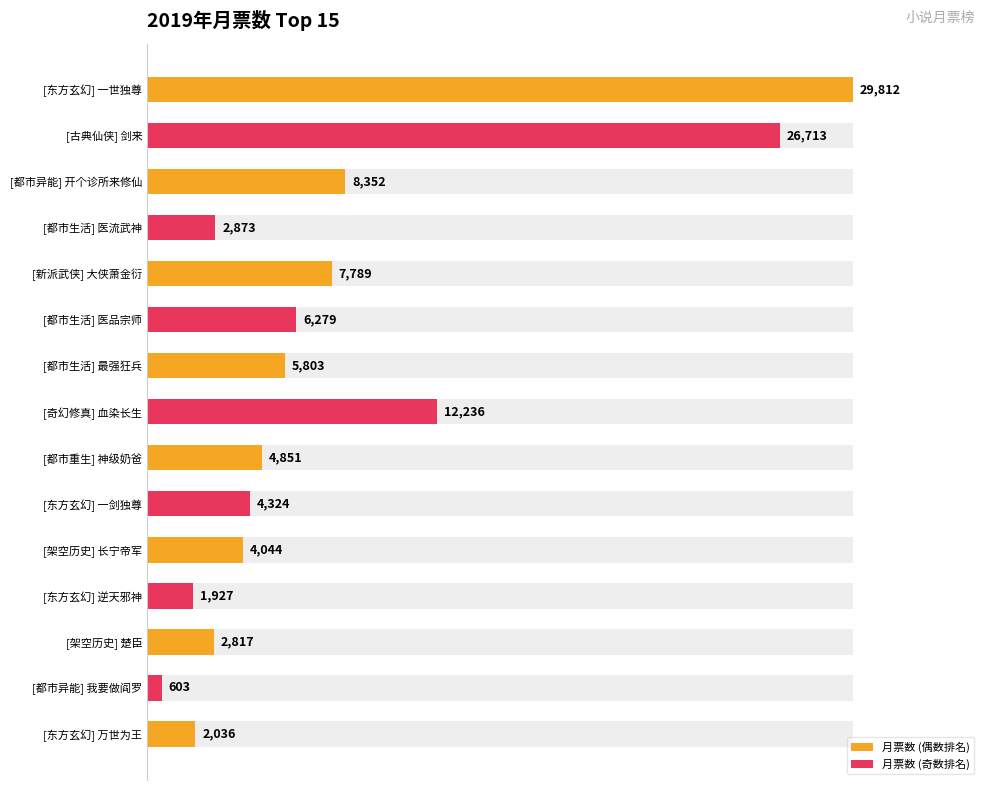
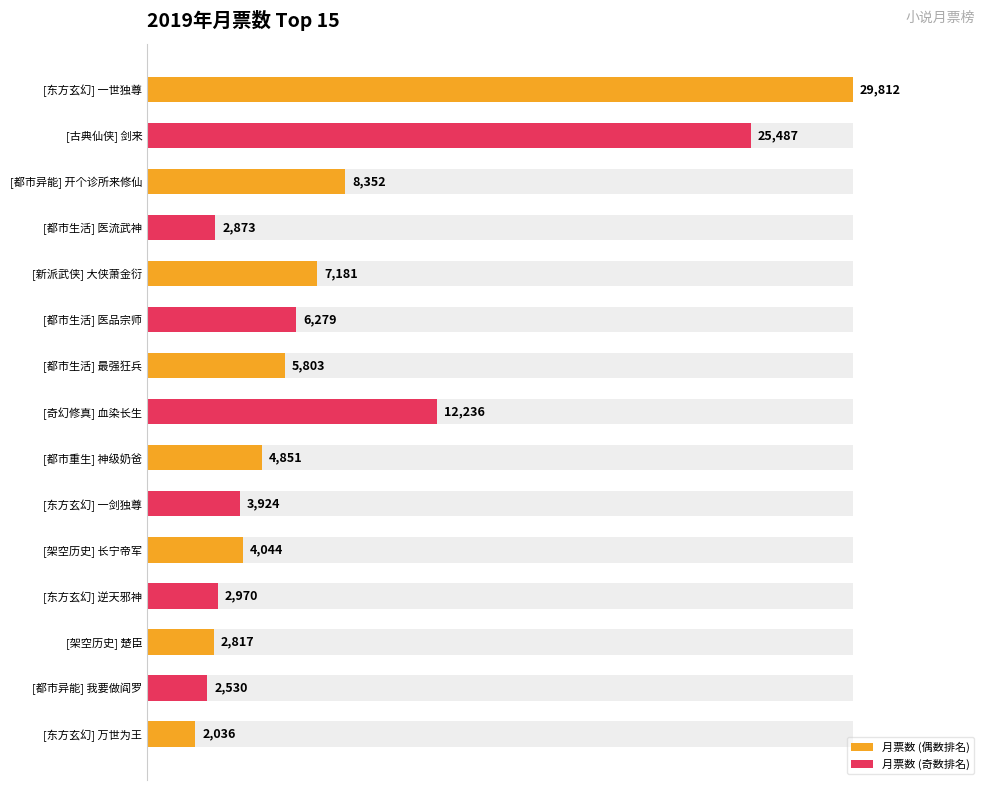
  {
    "月票数 (偶数排名)": {
      "[东方玄幻] 一世独尊": "29,812",
-     "[新派武侠] 大侠萧金衍": "7,789"
+     "[新派武侠] 大侠萧金衍": "7,181"
    },
    "月票数 (奇数排名)": {
-     "[古典仙侠] 剑来": "26,713",
-     "[东方玄幻] 一剑独尊": "4,324",
-     "[东方玄幻] 逆天邪神": "1,927",
-     "[都市异能] 我要做阎罗": "603"
+     "[古典仙侠] 剑来": "25,487",
+     "[东方玄幻] 一剑独尊": "3,924",
+     "[东方玄幻] 逆天邪神": "2,970",
+     "[都市异能] 我要做阎罗": "2,530"
    }
  }
